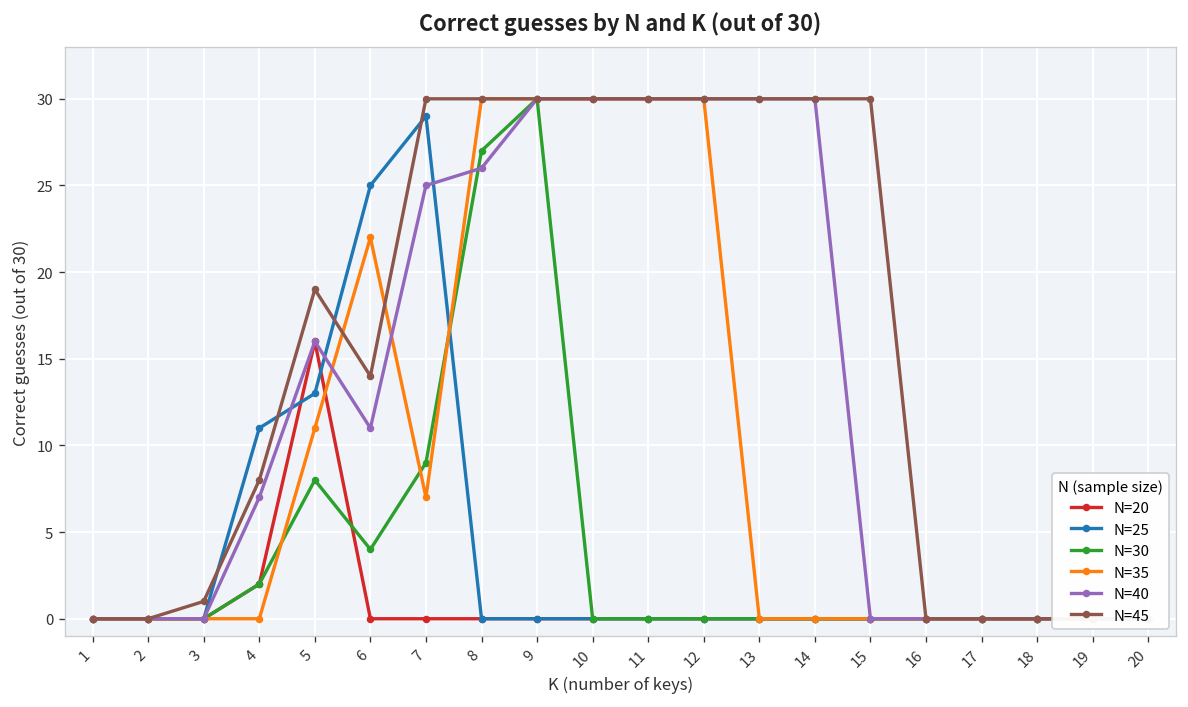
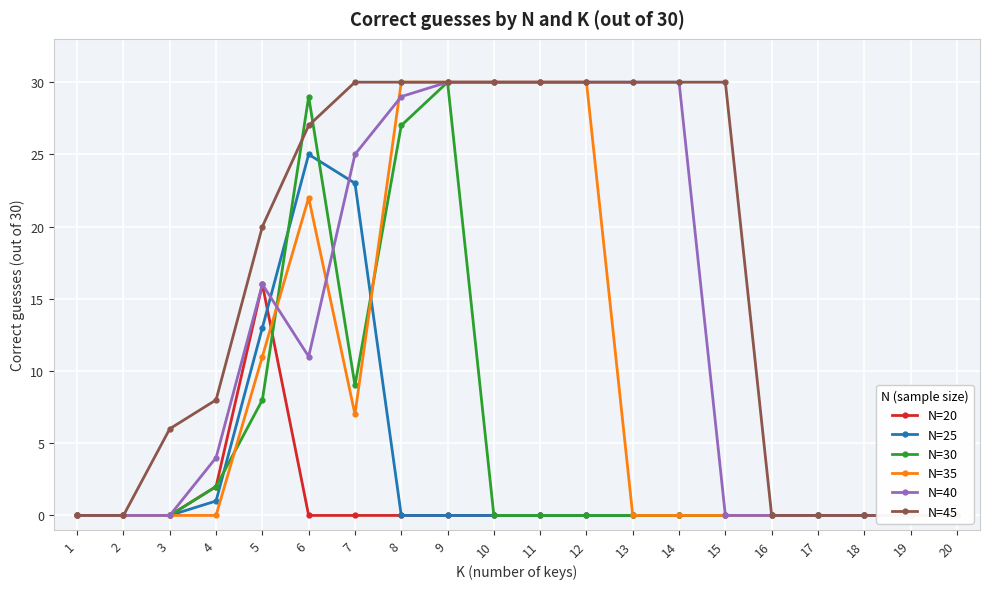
  {
    "N=20": {
      "6": 0,
      "7": 0
    },
    "N=25": {
-     "4": 11,
+     "4": 1,
      "5": 13,
      "6": 25,
-     "7": 29
+     "7": 23
    },
    "N=30": {
      "5": 8,
-     "6": 4,
+     "6": 29,
      "7": 9,
      "8": 27
    },
    "N=35": {
      "4": 0,
      "5": 11,
      "6": 22,
      "7": 7
    },
    "N=40": {
-     "4": 7,
+     "4": 4,
      "6": 11,
      "7": 25,
-     "8": 26
+     "8": 29
    },
    "N=45": {
-     "3": 1,
+     "3": 6,
      "4": 8,
-     "5": 19,
-     "6": 14,
+     "5": 20,
+     "6": 27,
      "7": 30,
      "15": 30
    }
  }
